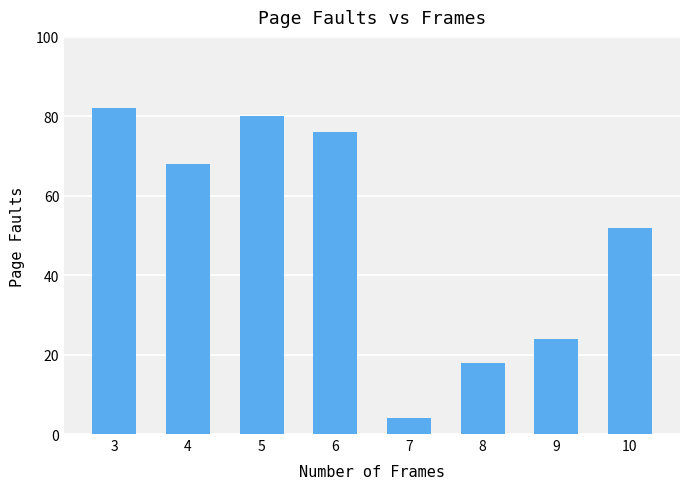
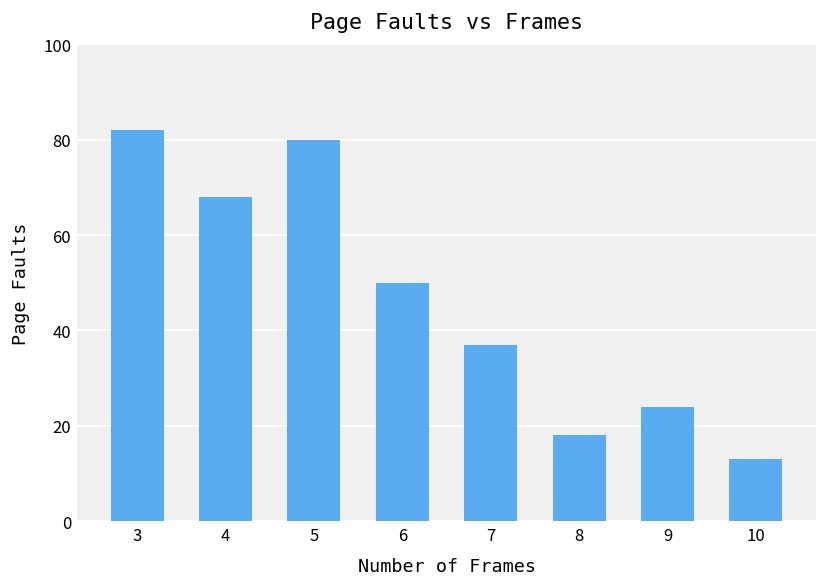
  {
    "3": 82,
    "4": 68,
    "5": 80,
-   "6": 76,
-   "7": 4,
+   "6": 50,
+   "7": 37,
    "8": 18,
    "9": 24,
-   "10": 52
+   "10": 13
  }
